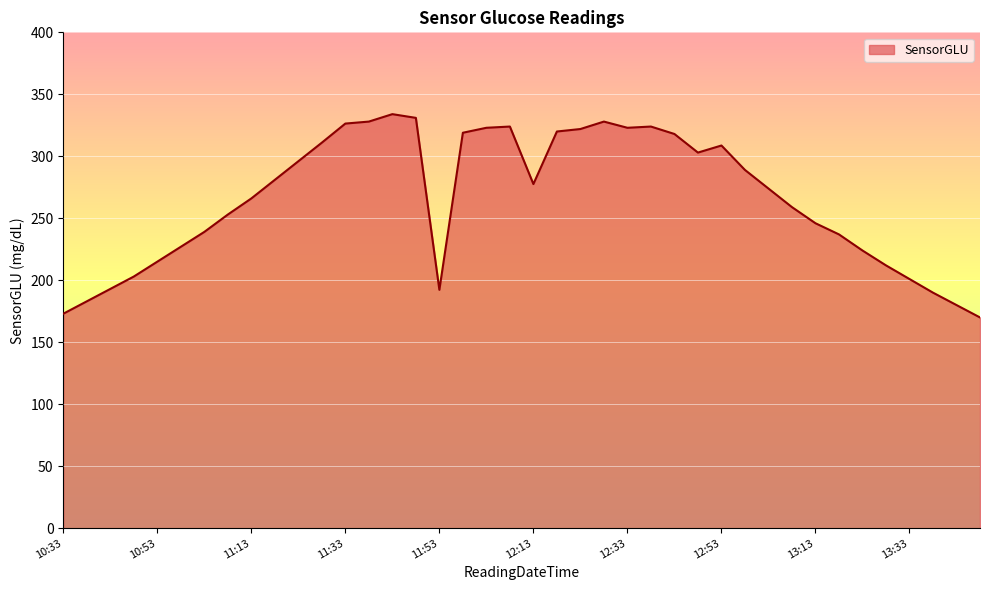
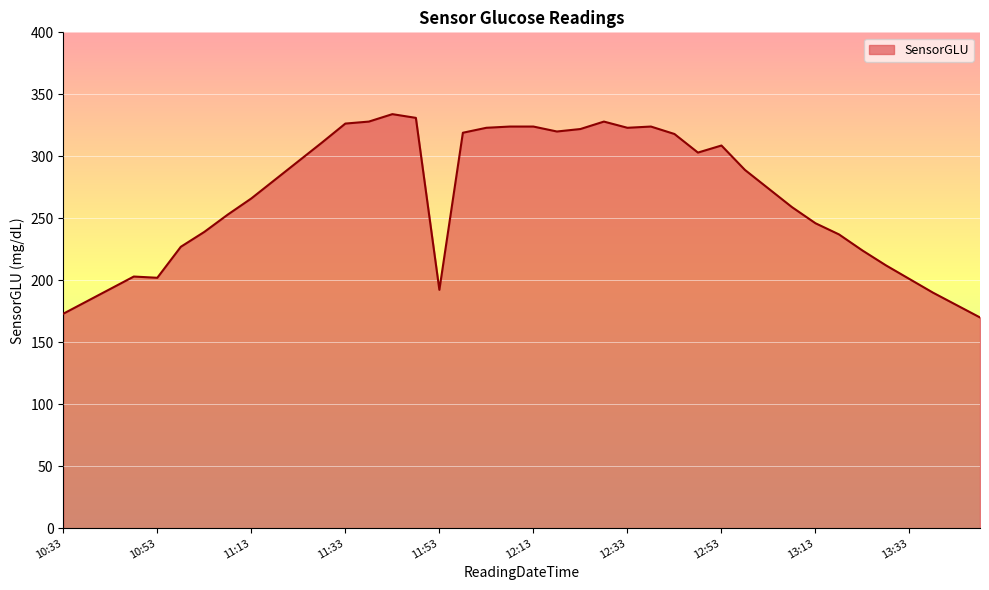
  {
    "10:33": 173,
-   "10:53": 215,
+   "10:53": 202,
    "11:13": 266,
    "11:33": 326,
    "11:53": 192,
-   "12:13": 278,
+   "12:13": 324,
    "12:33": 323,
    "12:53": 309,
    "13:13": 246,
    "13:33": 201
  }
